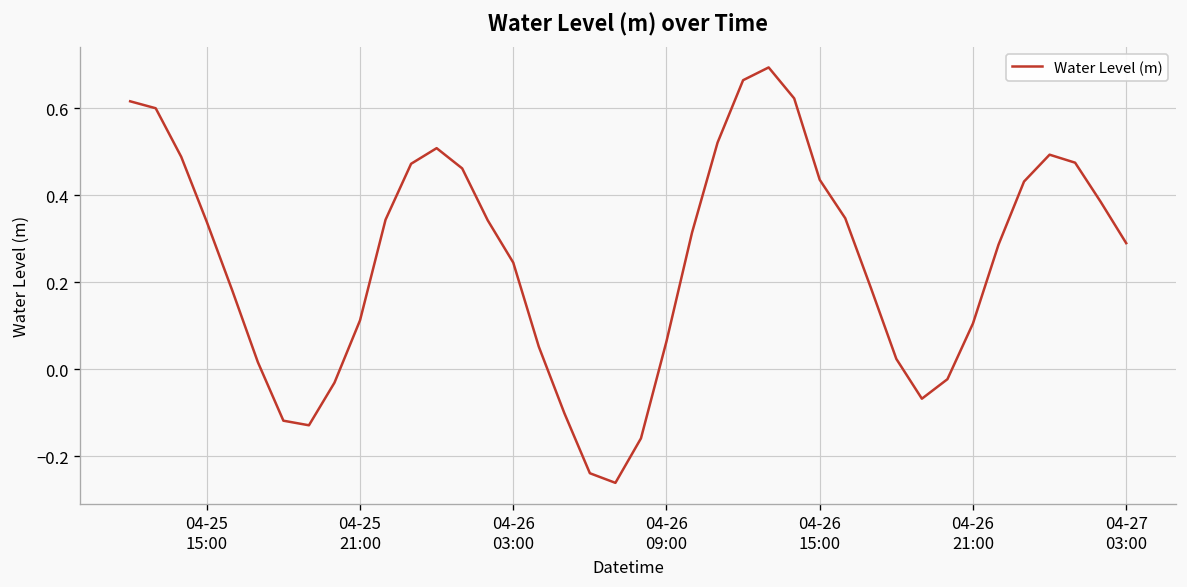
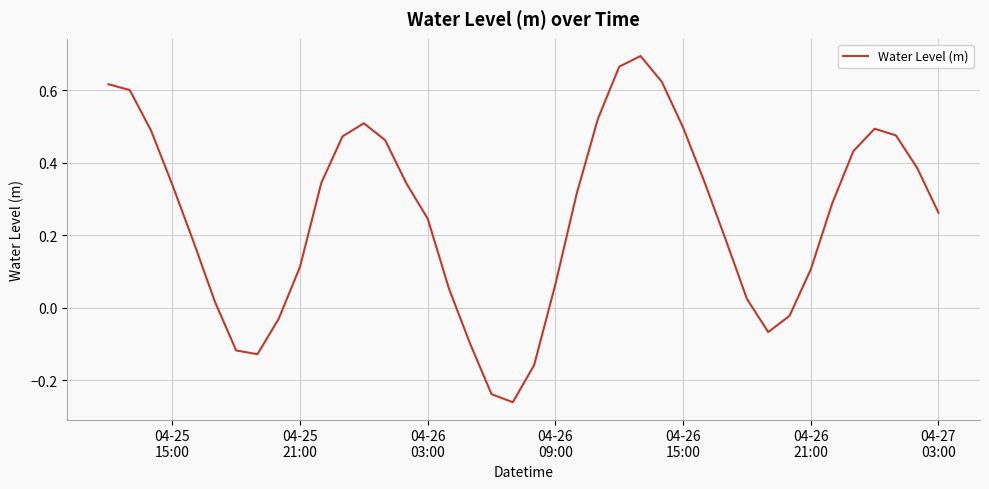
  {
    "04-25 15:00": 0.34,
    "04-25 21:00": 0.11,
    "04-26 03:00": 0.25,
    "04-26 09:00": 0.06,
-   "04-26 15:00": 0.44,
+   "04-26 15:00": 0.50,
    "04-26 21:00": 0.11,
-   "04-27 03:00": 0.29
+   "04-27 03:00": 0.26
  }
